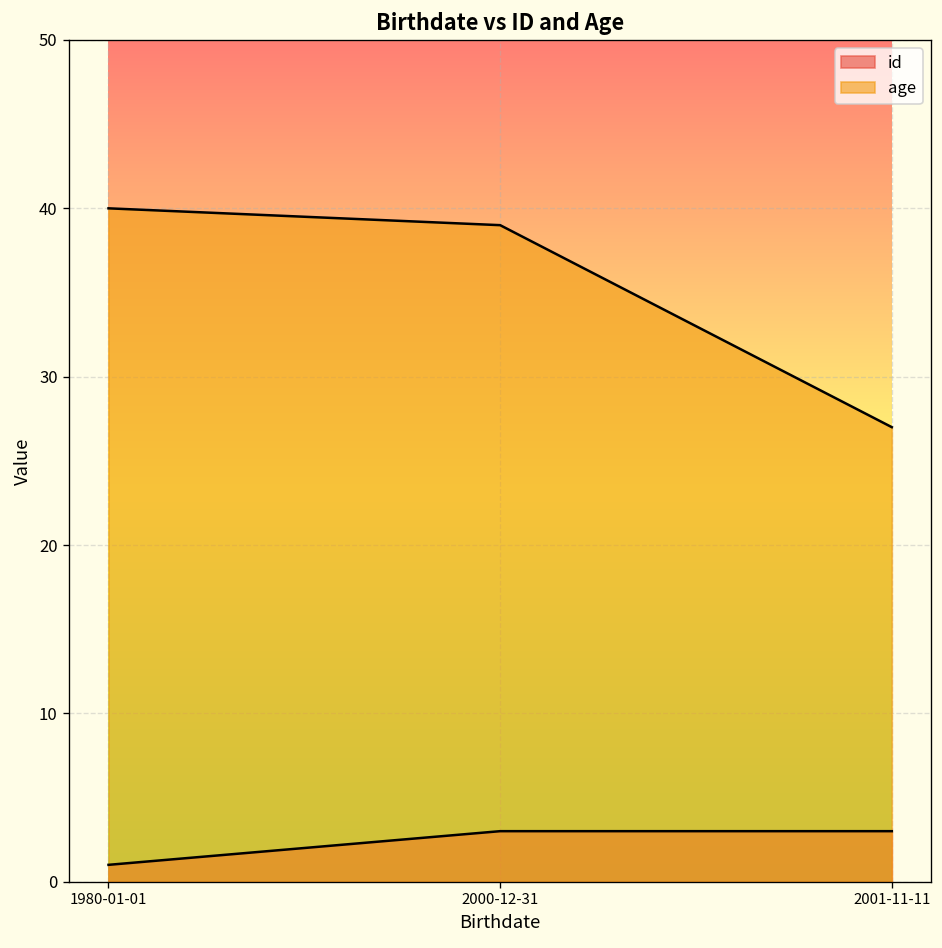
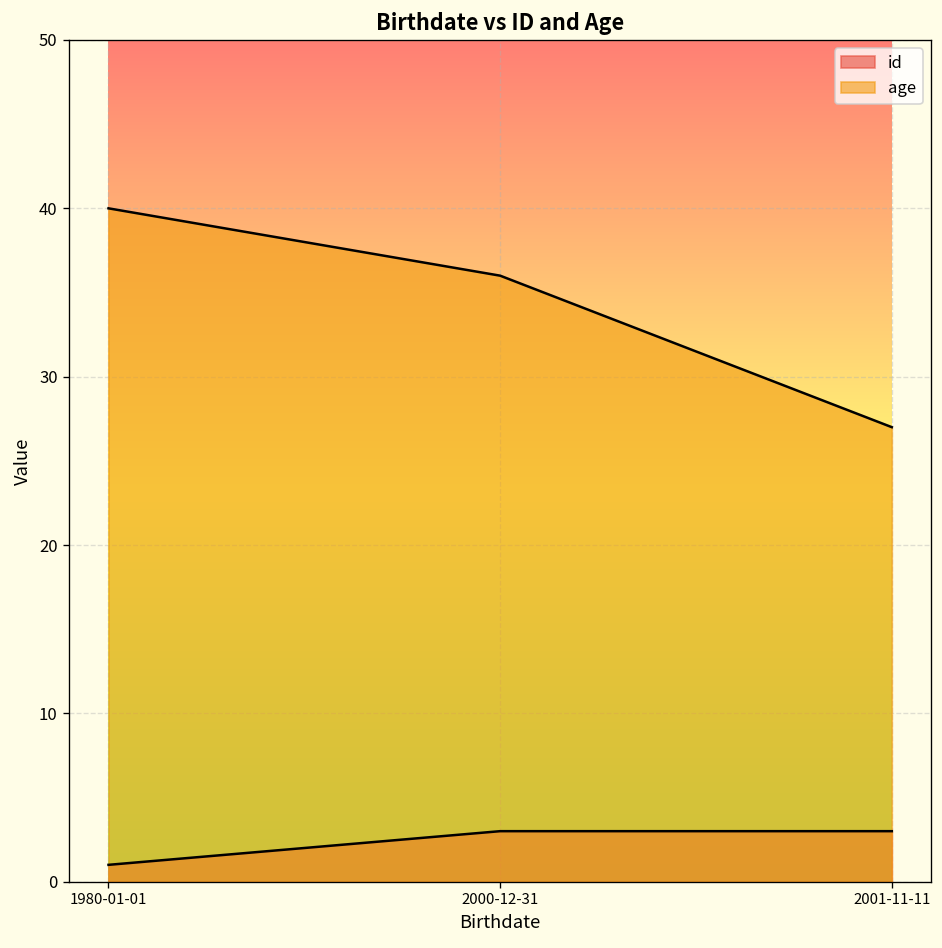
  {
    "id": {
      "1980-01-01": 1,
      "2000-12-31": 3,
      "2001-11-11": 3
    },
    "age": {
      "1980-01-01": 40,
-     "2000-12-31": 39,
+     "2000-12-31": 36,
      "2001-11-11": 27
    }
  }
